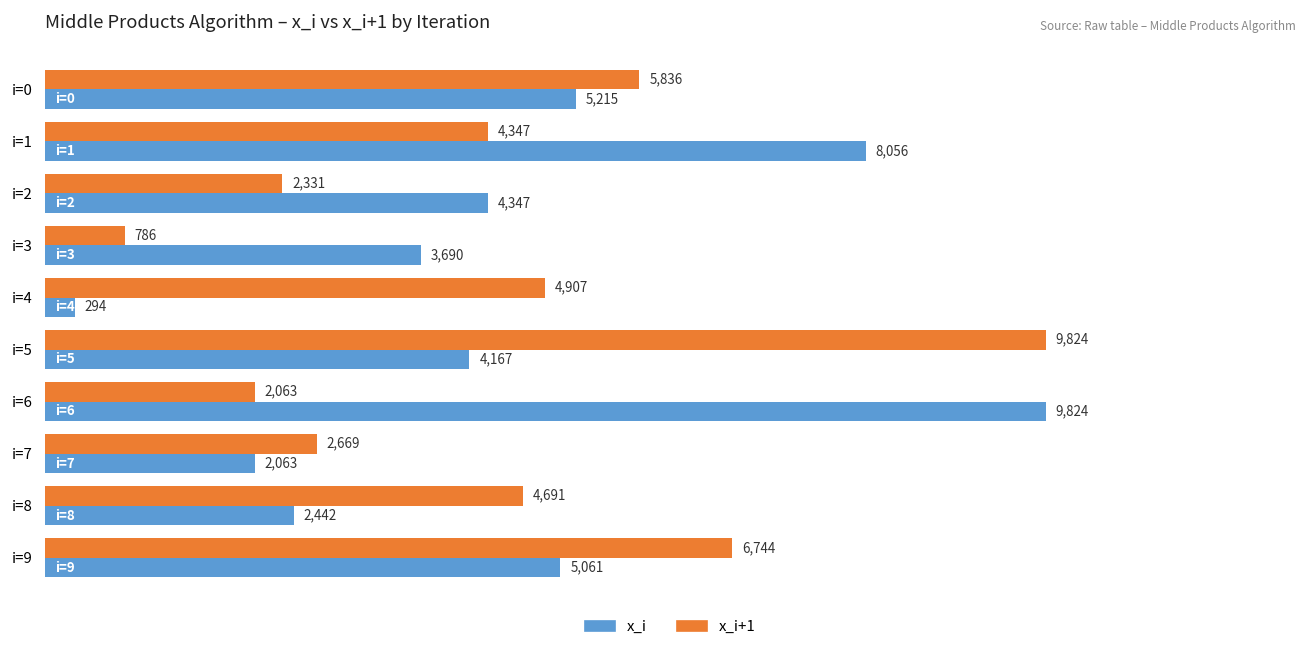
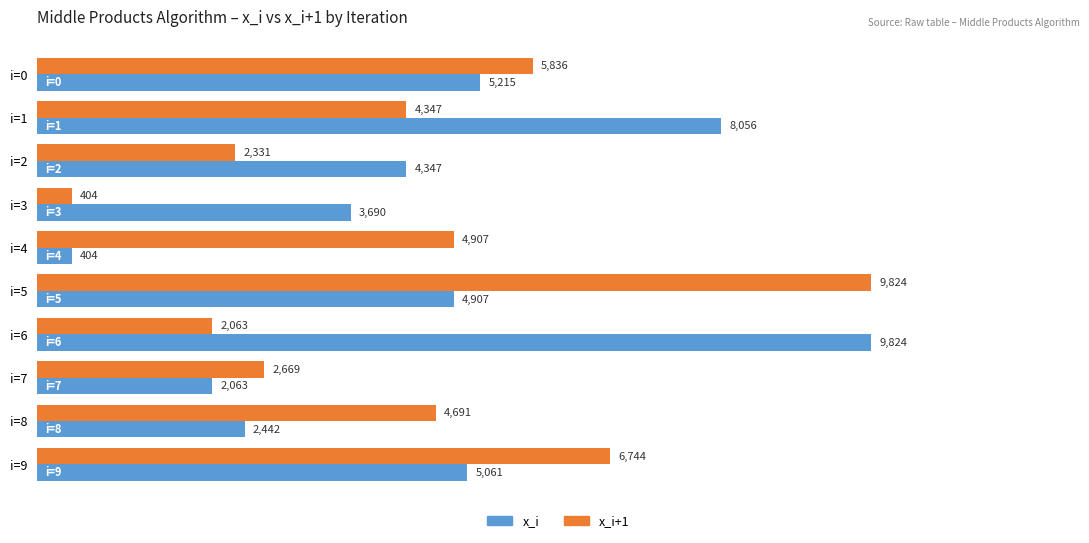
  {
    "x_i": {
      "i=0": "5,215",
      "i=1": "8,056",
      "i=2": "4,347",
      "i=3": "3,690",
-     "i=4": "294",
-     "i=5": "4,167",
+     "i=4": "404",
+     "i=5": "4,907",
      "i=6": "9,824",
      "i=7": "2,063",
      "i=8": "2,442",
      "i=9": "5,061"
    },
    "x_i+1": {
      "i=0": "5,836",
      "i=1": "4,347",
      "i=2": "2,331",
-     "i=3": "786",
+     "i=3": "404",
      "i=4": "4,907",
      "i=5": "9,824",
      "i=6": "2,063",
      "i=7": "2,669",
      "i=8": "4,691",
      "i=9": "6,744"
    }
  }
